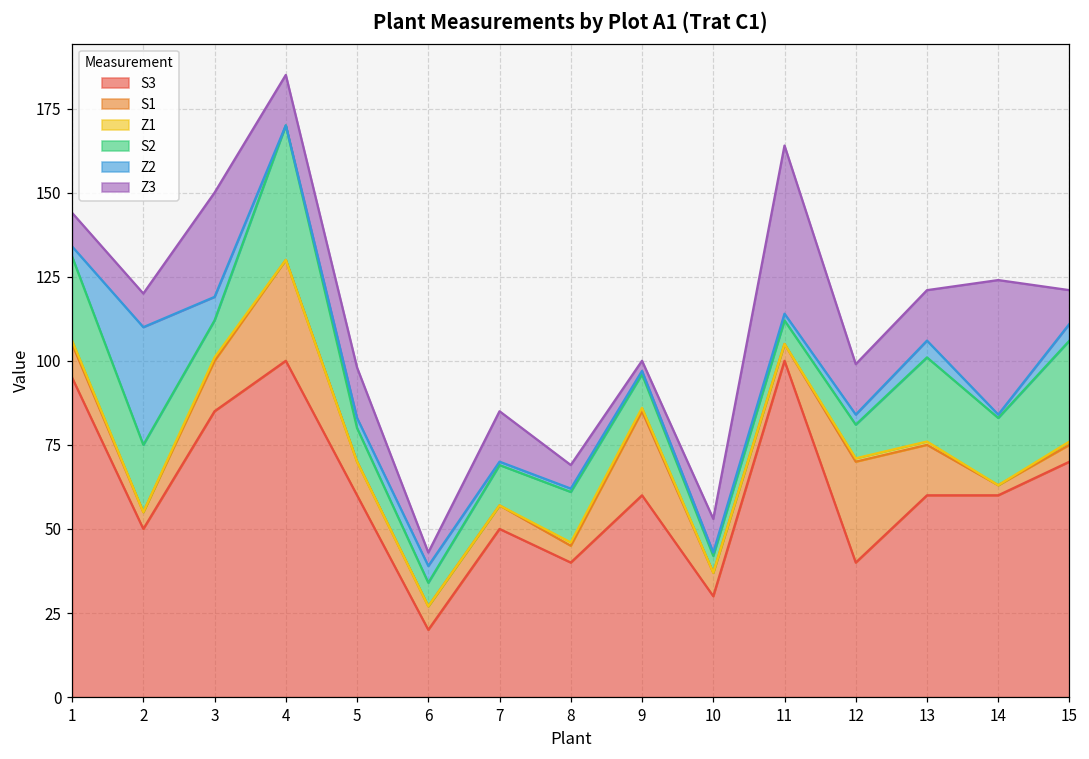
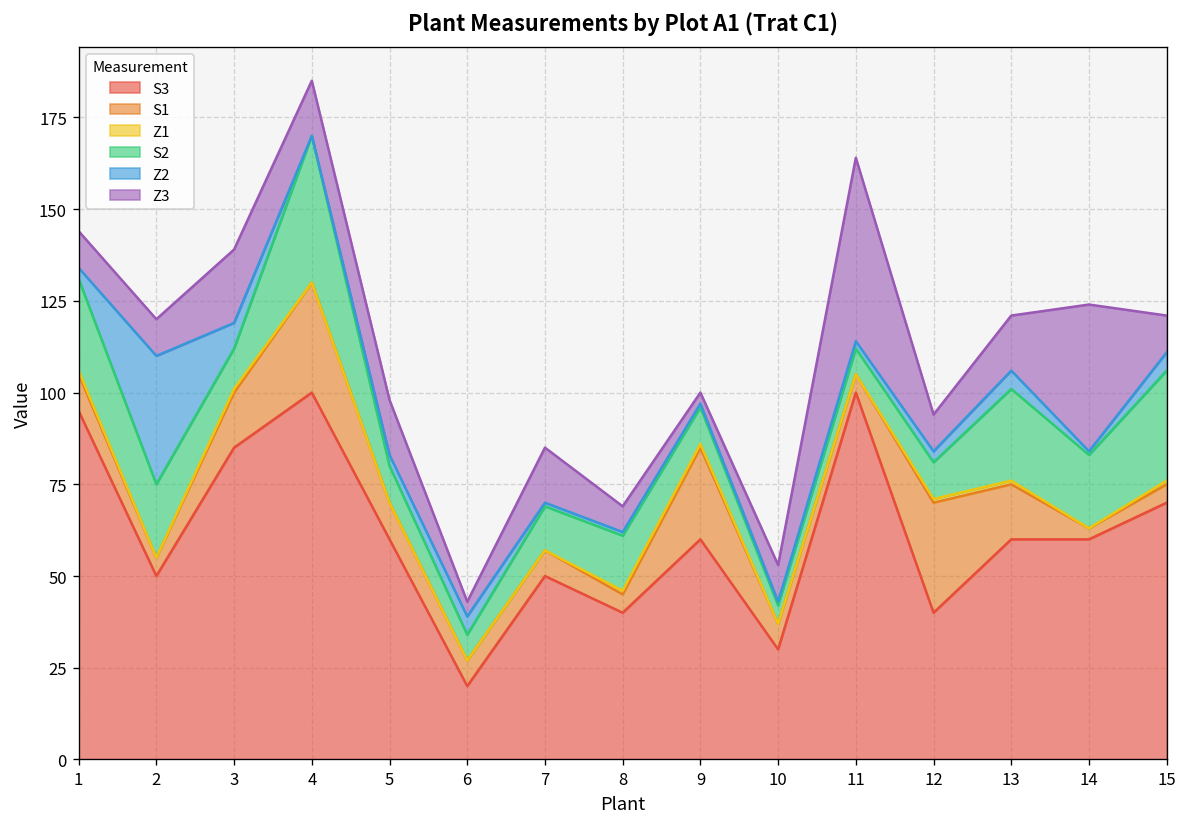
  {
    "Z1": {
      "1": 1,
      "3": 1,
      "8": 1,
      "9": 1,
      "12": 1,
      "13": 1,
      "15": 1
    },
    "S2": {
      "1": 25,
      "2": 20,
      "3": 11,
      "5": 10,
      "6": 7,
      "7": 12,
      "8": 15,
      "9": 10,
      "10": 5,
      "11": 7,
      "12": 10,
      "13": 25,
      "14": 20,
      "15": 30
    },
    "Z2": {
      "1": 3,
      "2": 35,
      "3": 7,
      "5": 3,
      "6": 5,
      "7": 1,
      "8": 1,
      "9": 1,
      "10": 1,
      "11": 2,
      "12": 3,
      "13": 5,
      "14": 1,
      "15": 5
    },
    "Z3": {
      "1": 10,
      "2": 10,
-     "3": 31,
+     "3": 20,
      "4": 15,
      "5": 15,
      "6": 4,
      "7": 15,
      "8": 7,
      "9": 3,
      "10": 10,
      "11": 50,
-     "12": 15,
+     "12": 10,
      "13": 15,
      "14": 40,
      "15": 10
    }
  }
